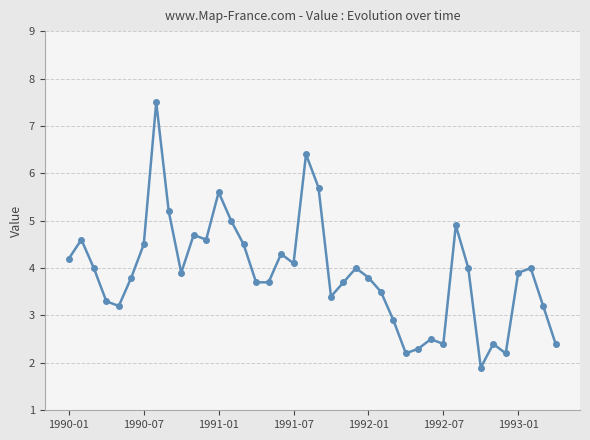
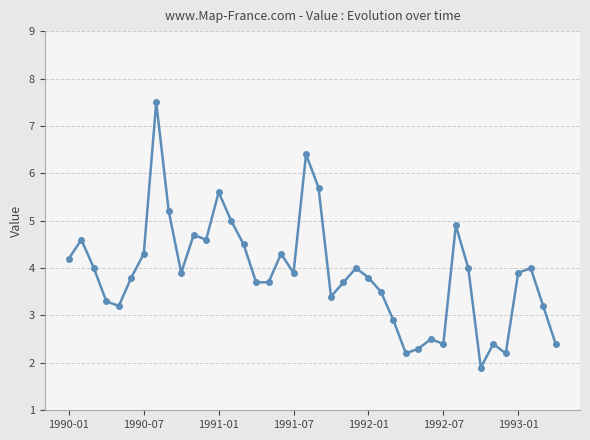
  {
    "1990-01": 4.2,
-   "1990-07": 4.5,
+   "1990-07": 4.3,
    "1991-01": 5.6,
-   "1991-07": 4.1,
+   "1991-07": 3.9,
    "1992-01": 3.8,
    "1992-07": 2.4,
    "1993-01": 3.9
  }
